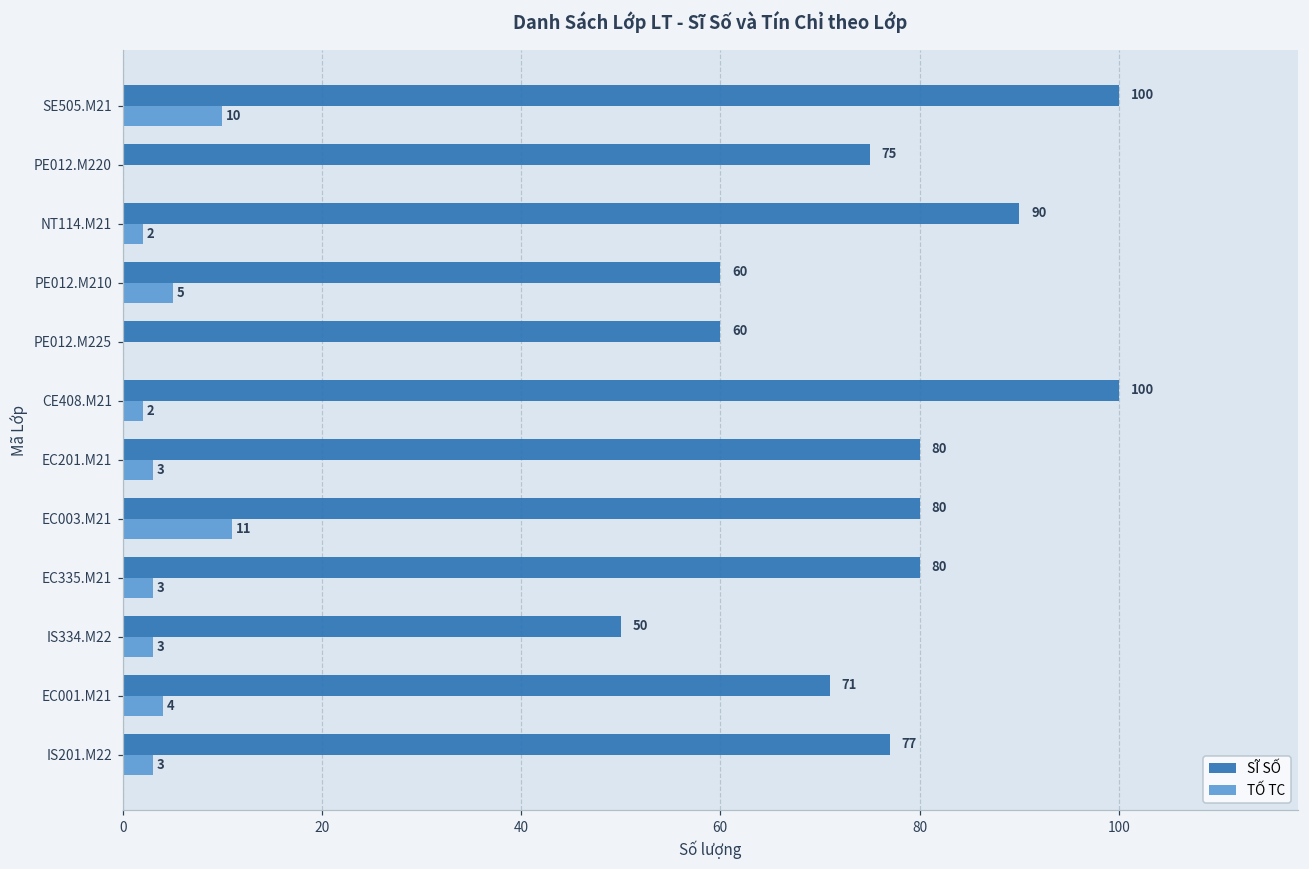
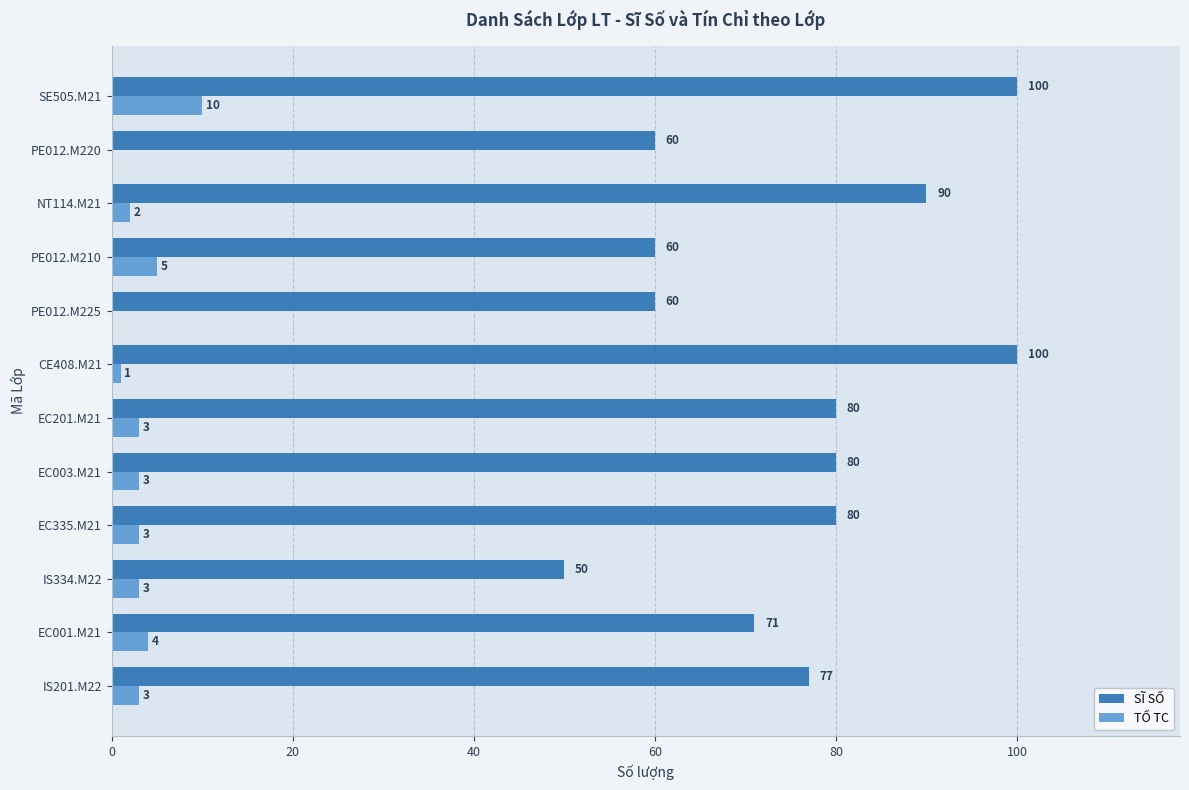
  {
    "SĨ SỐ": {
      "SE505.M21": 100,
-     "PE012.M220": 75,
+     "PE012.M220": 60,
      "NT114.M21": 90,
      "PE012.M210": 60,
      "PE012.M225": 60,
      "CE408.M21": 100,
      "EC201.M21": 80,
      "EC003.M21": 80,
      "EC335.M21": 80,
      "IS334.M22": 50,
      "EC001.M21": 71,
      "IS201.M22": 77
    },
    "TỐ TC": {
      "SE505.M21": 10,
      "NT114.M21": 2,
      "PE012.M210": 5,
-     "CE408.M21": 2,
+     "CE408.M21": 1,
      "EC201.M21": 3,
-     "EC003.M21": 11,
+     "EC003.M21": 3,
      "EC335.M21": 3,
      "IS334.M22": 3,
      "EC001.M21": 4,
      "IS201.M22": 3
    }
  }
